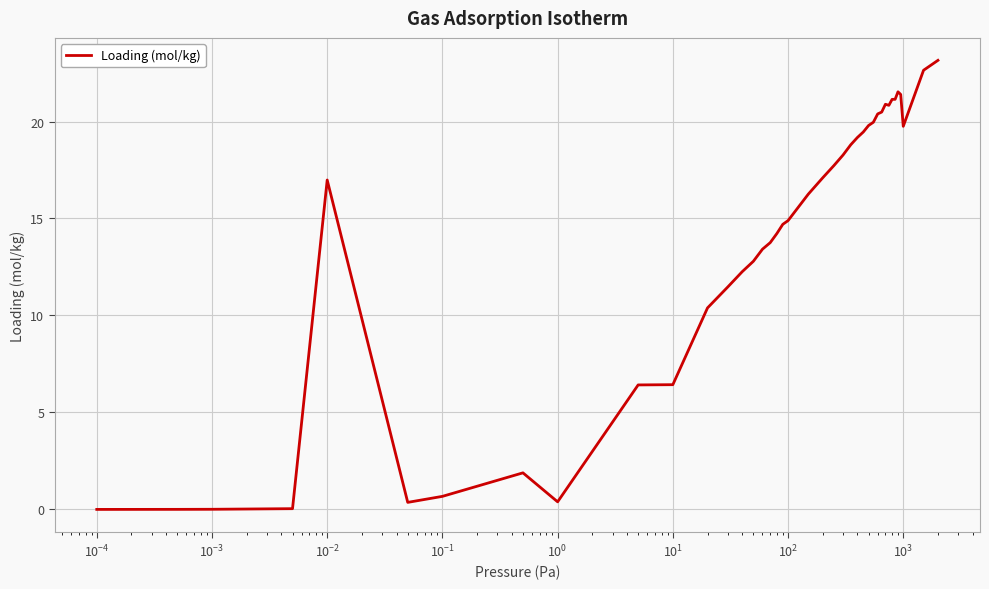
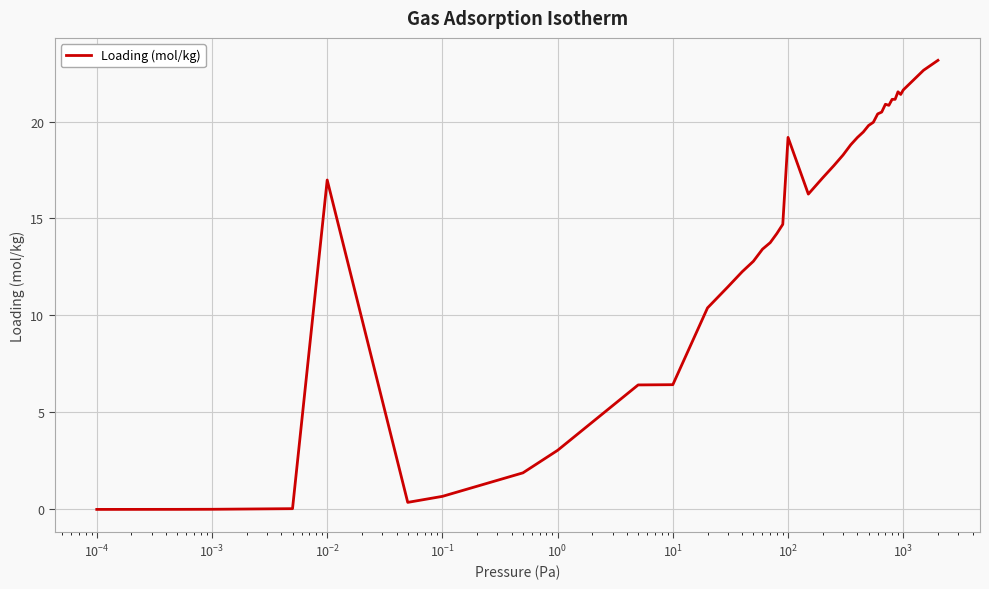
  {
    "10^-4": 0.0,
    "10^-3": 0.0,
    "10^-2": 17.0,
    "10^-1": 0.7,
-   "10^0": 0.4,
+   "10^0": 3.0,
    "10^1": 6.4,
-   "10^2": 14.9,
-   "10^3": 19.8
+   "10^2": 19.2,
+   "10^3": 21.6
  }
